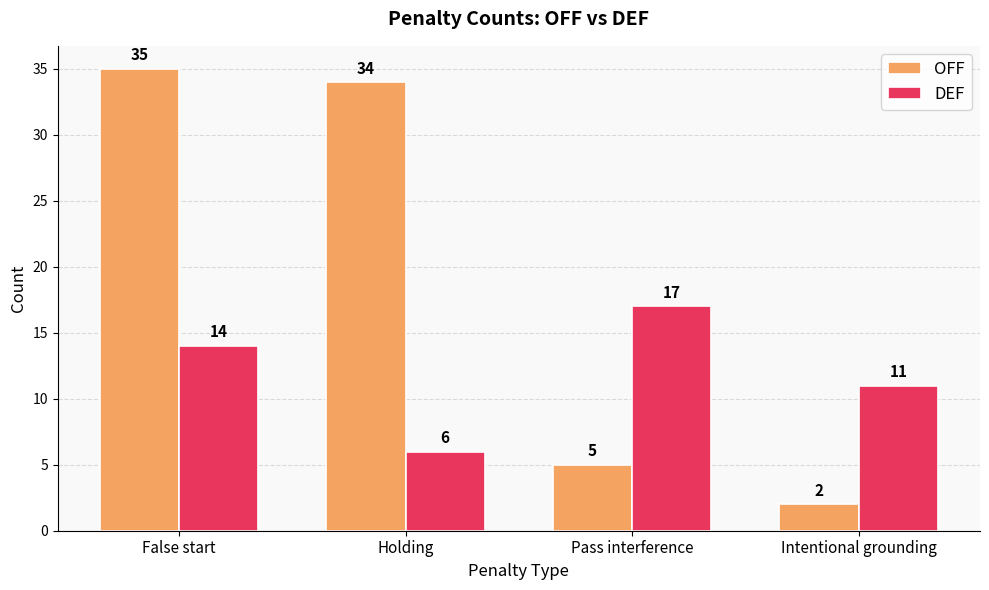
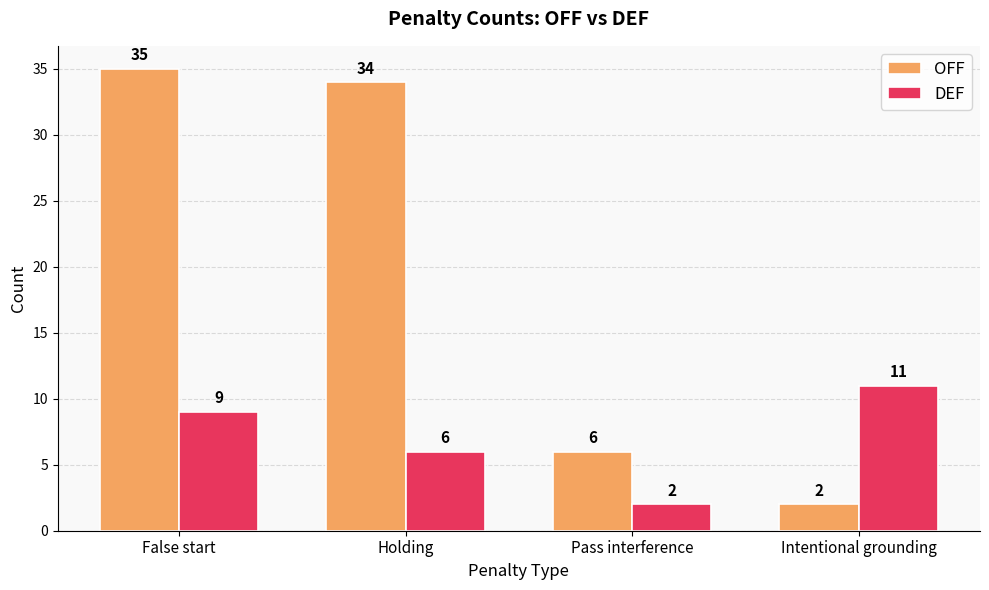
  {
    "OFF": {
      "False start": 35,
      "Holding": 34,
-     "Pass interference": 5,
+     "Pass interference": 6,
      "Intentional grounding": 2
    },
    "DEF": {
-     "False start": 14,
+     "False start": 9,
      "Holding": 6,
-     "Pass interference": 17,
+     "Pass interference": 2,
      "Intentional grounding": 11
    }
  }
